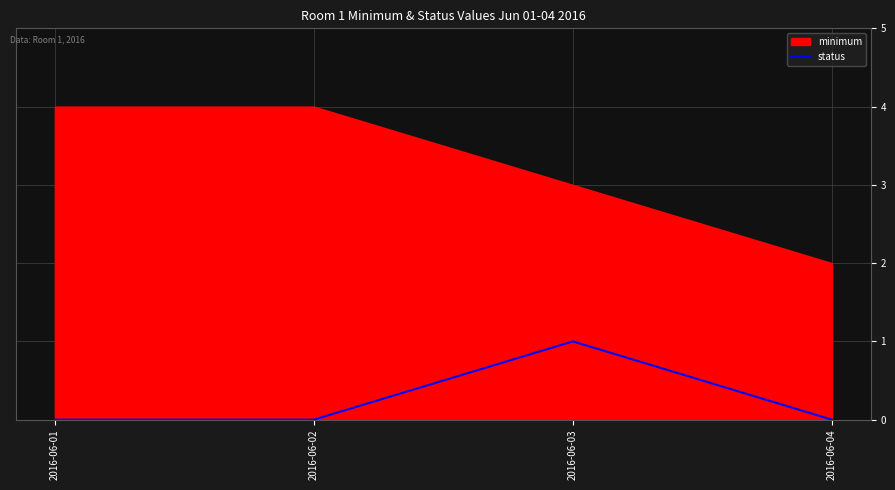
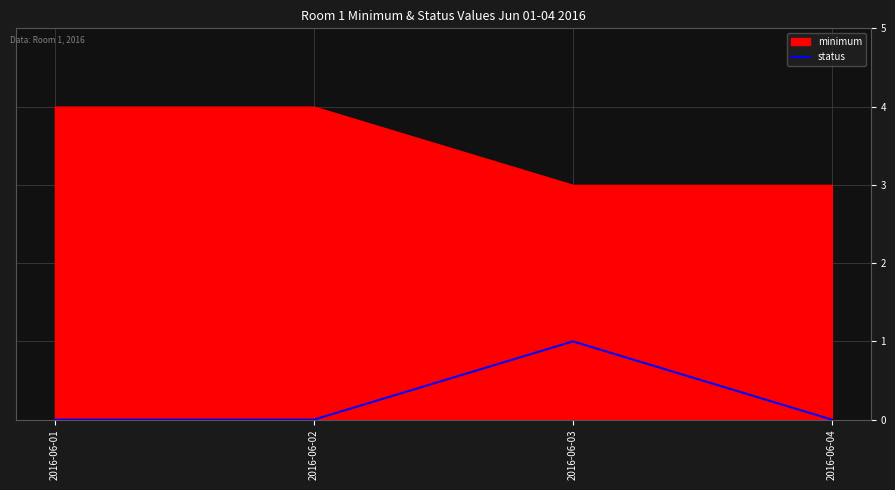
  {
    "status": {
      "2016-06-01": 0,
      "2016-06-02": 0,
      "2016-06-03": 1,
      "2016-06-04": 0
    },
    "minimum": {
      "2016-06-01": 4,
      "2016-06-02": 4,
      "2016-06-03": 3,
-     "2016-06-04": 2
+     "2016-06-04": 3
    }
  }
